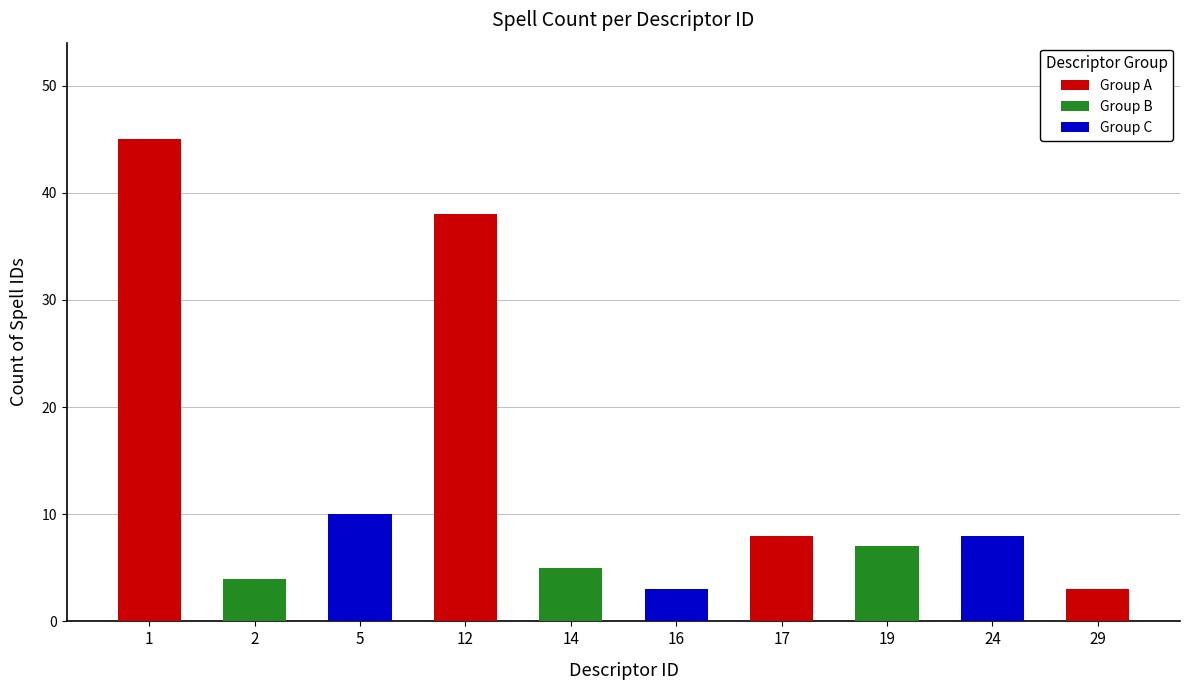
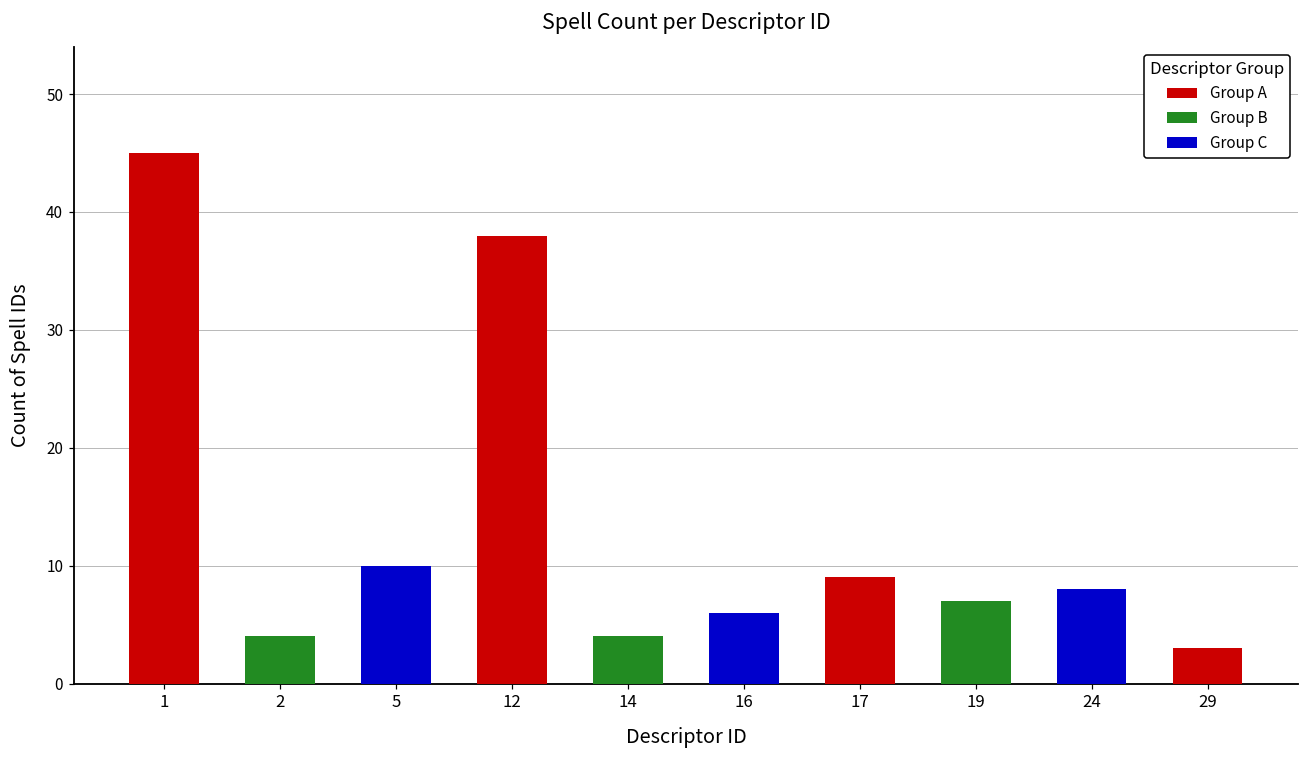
  {
    "Group A": {
      "1": 45,
      "12": 38,
-     "17": 8,
+     "17": 9,
      "29": 3
    },
    "Group B": {
      "2": 4,
-     "14": 5,
+     "14": 4,
      "19": 7
    },
    "Group C": {
      "5": 10,
-     "16": 3,
+     "16": 6,
      "24": 8
    }
  }
